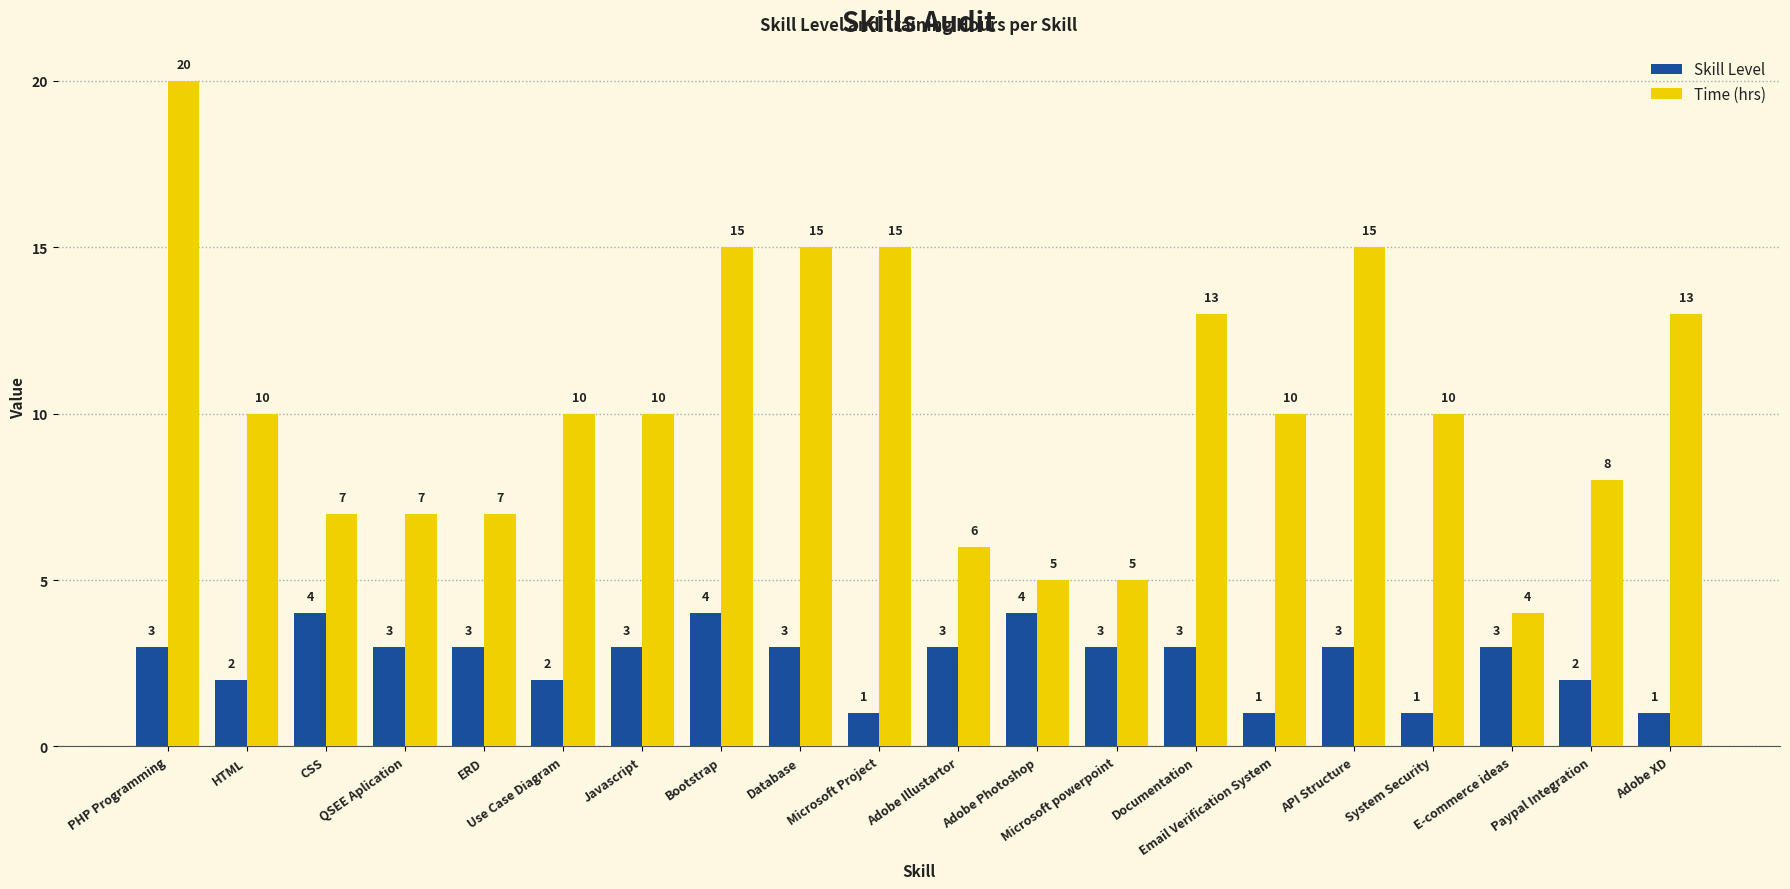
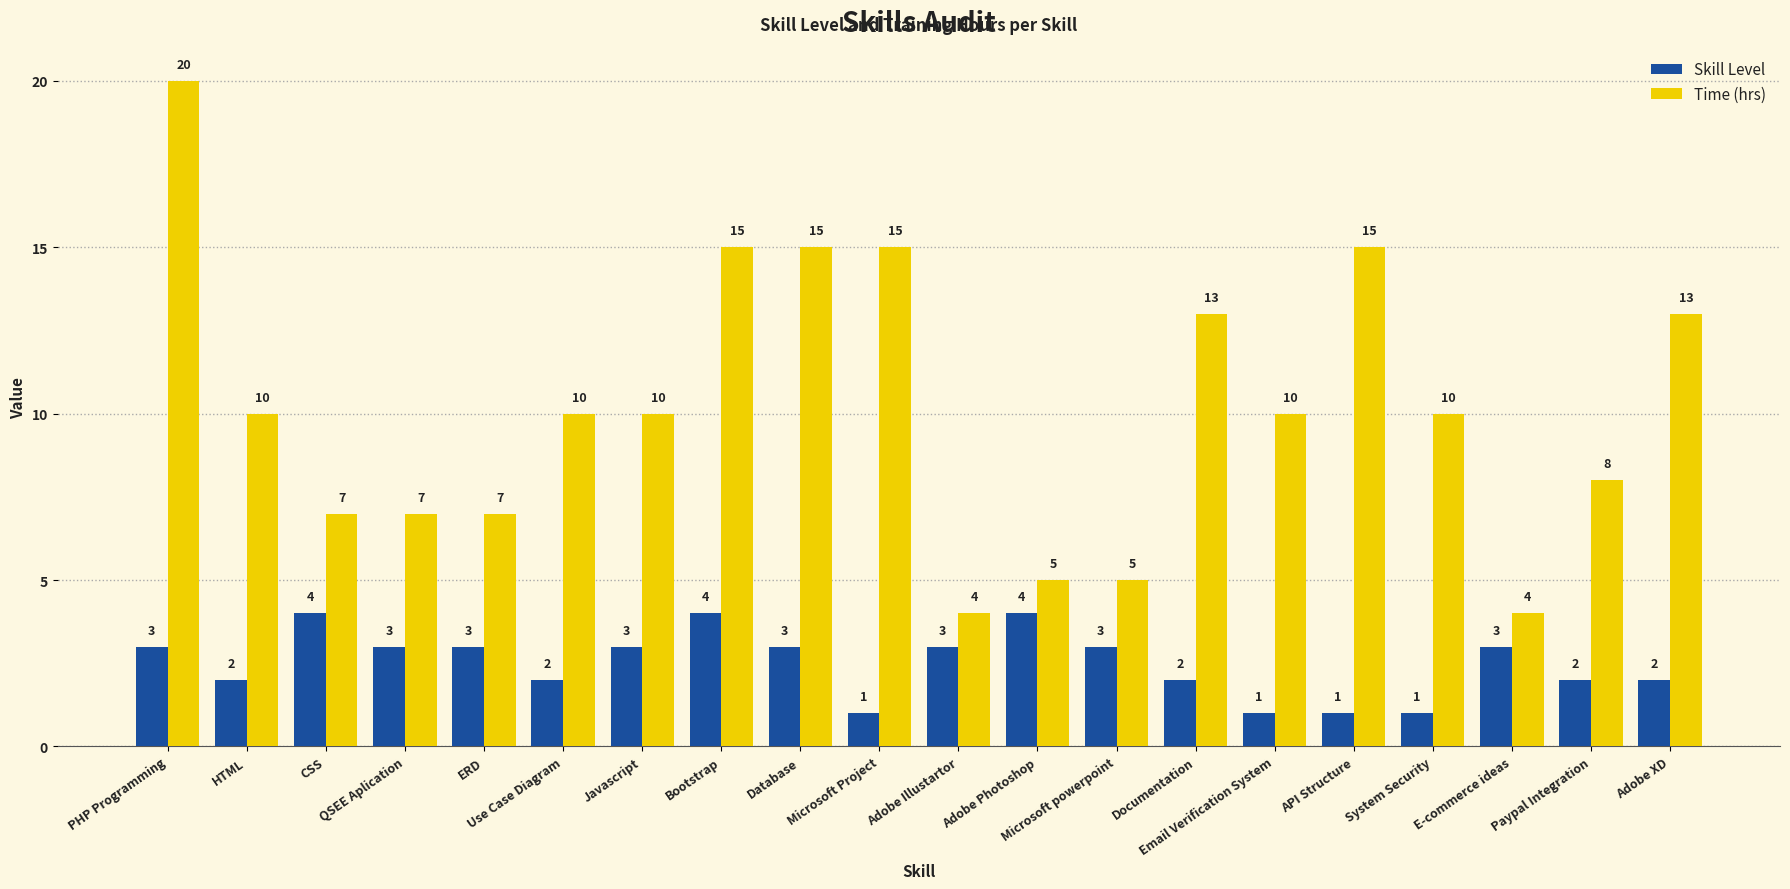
  {
    "Skill Level": {
      "PHP Programming": 3,
      "HTML": 2,
      "CSS": 4,
      "QSEE Aplication": 3,
      "ERD": 3,
      "Use Case Diagram": 2,
      "Javascript": 3,
      "Bootstrap": 4,
      "Database": 3,
      "Microsoft Project": 1,
      "Adobe Illustartor": 3,
      "Adobe Photoshop": 4,
      "Microsoft powerpoint": 3,
-     "Documentation": 3,
+     "Documentation": 2,
      "Email Verification System": 1,
-     "API Structure": 3,
+     "API Structure": 1,
      "System Security": 1,
      "E-commerce ideas": 3,
      "Paypal Integration": 2,
-     "Adobe XD": 1
+     "Adobe XD": 2
    },
    "Time (hrs)": {
      "PHP Programming": 20,
      "HTML": 10,
      "CSS": 7,
      "QSEE Aplication": 7,
      "ERD": 7,
      "Use Case Diagram": 10,
      "Javascript": 10,
      "Bootstrap": 15,
      "Database": 15,
      "Microsoft Project": 15,
-     "Adobe Illustartor": 6,
+     "Adobe Illustartor": 4,
      "Adobe Photoshop": 5,
      "Microsoft powerpoint": 5,
      "Documentation": 13,
      "Email Verification System": 10,
      "API Structure": 15,
      "System Security": 10,
      "E-commerce ideas": 4,
      "Paypal Integration": 8,
      "Adobe XD": 13
    }
  }
